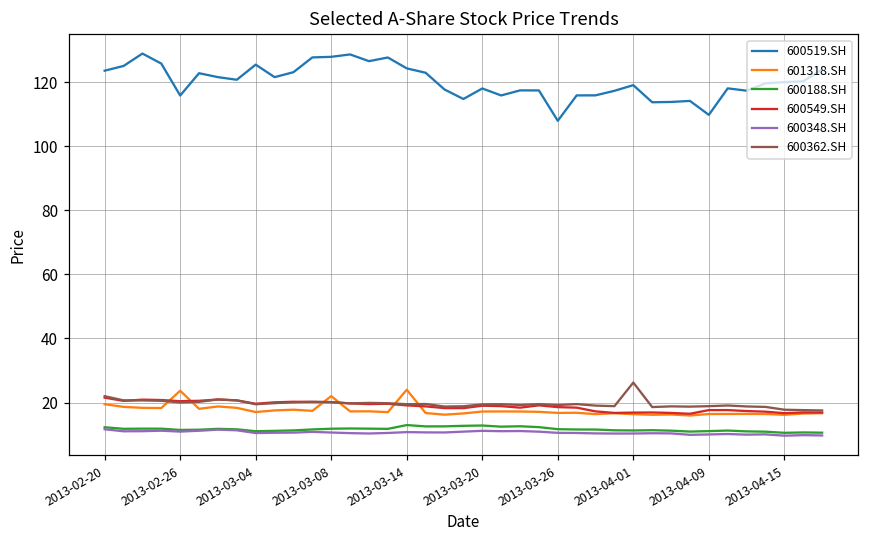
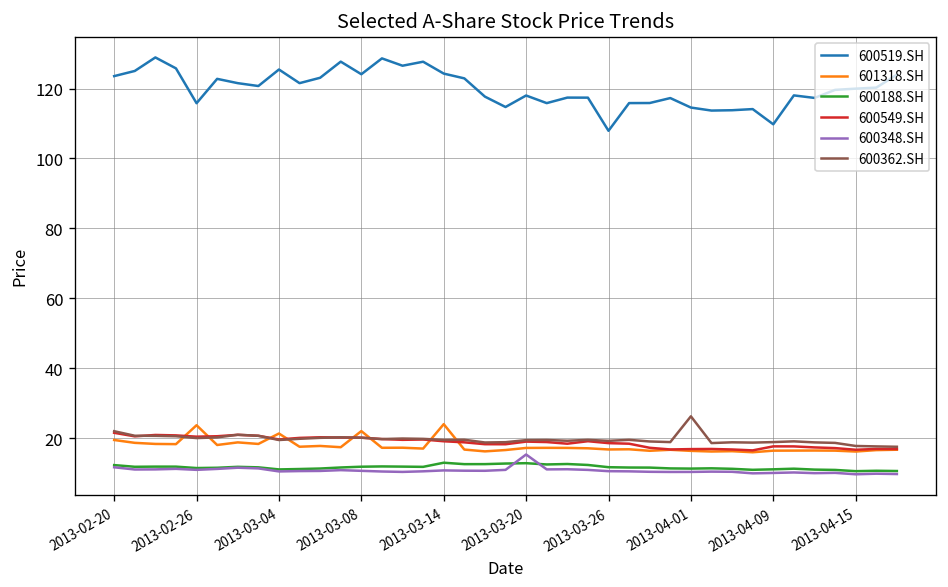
  {
    "600519.SH": {
      "2013-02-20": 124,
      "2013-02-26": 116,
      "2013-03-04": 125,
-     "2013-03-08": 128,
+     "2013-03-08": 124,
      "2013-03-14": 124,
      "2013-03-20": 118,
      "2013-03-26": 108,
-     "2013-04-01": 119,
+     "2013-04-01": 115,
      "2013-04-09": 110
    },
    "601318.SH": {
      "2013-02-20": 19,
      "2013-02-26": 24,
-     "2013-03-04": 17,
+     "2013-03-04": 21,
      "2013-03-08": 22,
      "2013-03-14": 24,
      "2013-03-20": 17,
      "2013-03-26": 17,
      "2013-04-09": 16
    },
    "600188.SH": {
      "2013-03-08": 12,
      "2013-03-14": 13,
      "2013-03-20": 13,
      "2013-03-26": 12,
      "2013-04-01": 11,
      "2013-04-09": 11,
      "2013-04-15": 11
    },
    "600549.SH": {
      "2013-04-09": 18
    },
    "600348.SH": {
      "2013-03-08": 11,
      "2013-03-14": 11,
-     "2013-03-20": 11,
+     "2013-03-20": 15,
      "2013-03-26": 11,
      "2013-04-01": 10,
      "2013-04-09": 10,
      "2013-04-15": 10
    },
    "600362.SH": {
      "2013-04-01": 26,
      "2013-04-09": 19,
      "2013-04-15": 18
    }
  }
